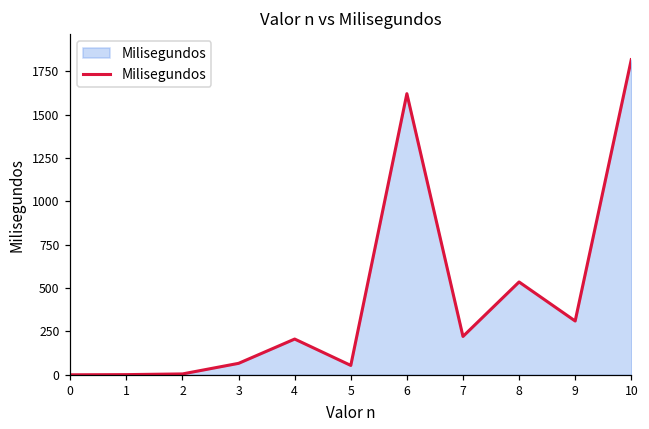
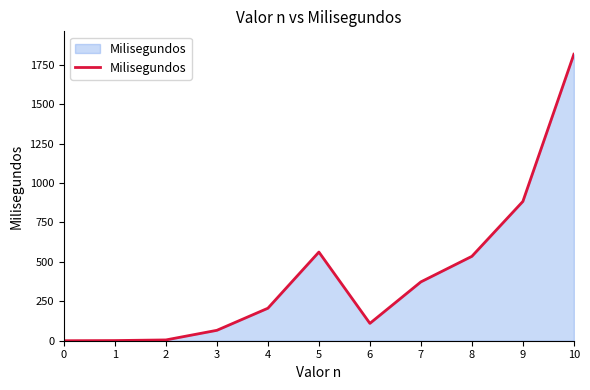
  {
    "0": 0,
    "1": 0,
    "2": 10,
    "3": 70,
    "4": 210,
-   "5": 50,
-   "6": 1620,
-   "7": 220,
+   "5": 560,
+   "6": 110,
+   "7": 370,
    "8": 540,
-   "9": 310,
+   "9": 880,
    "10": 1820
  }
